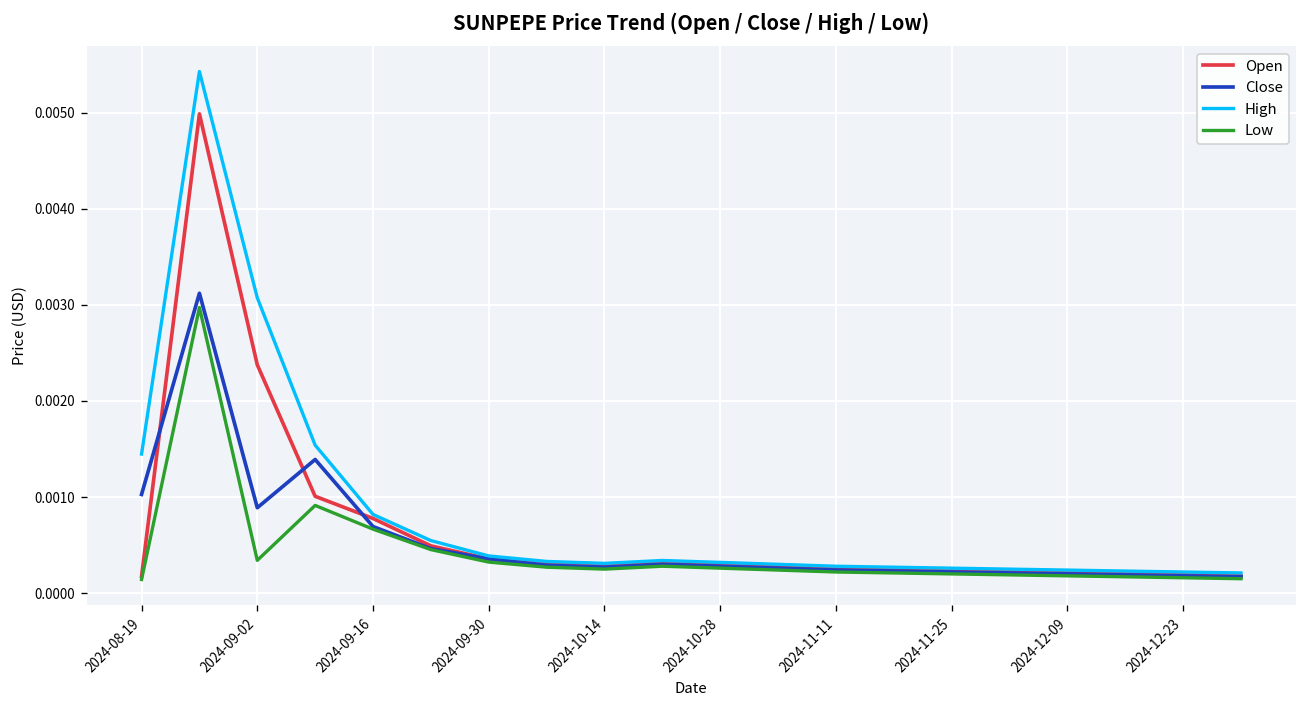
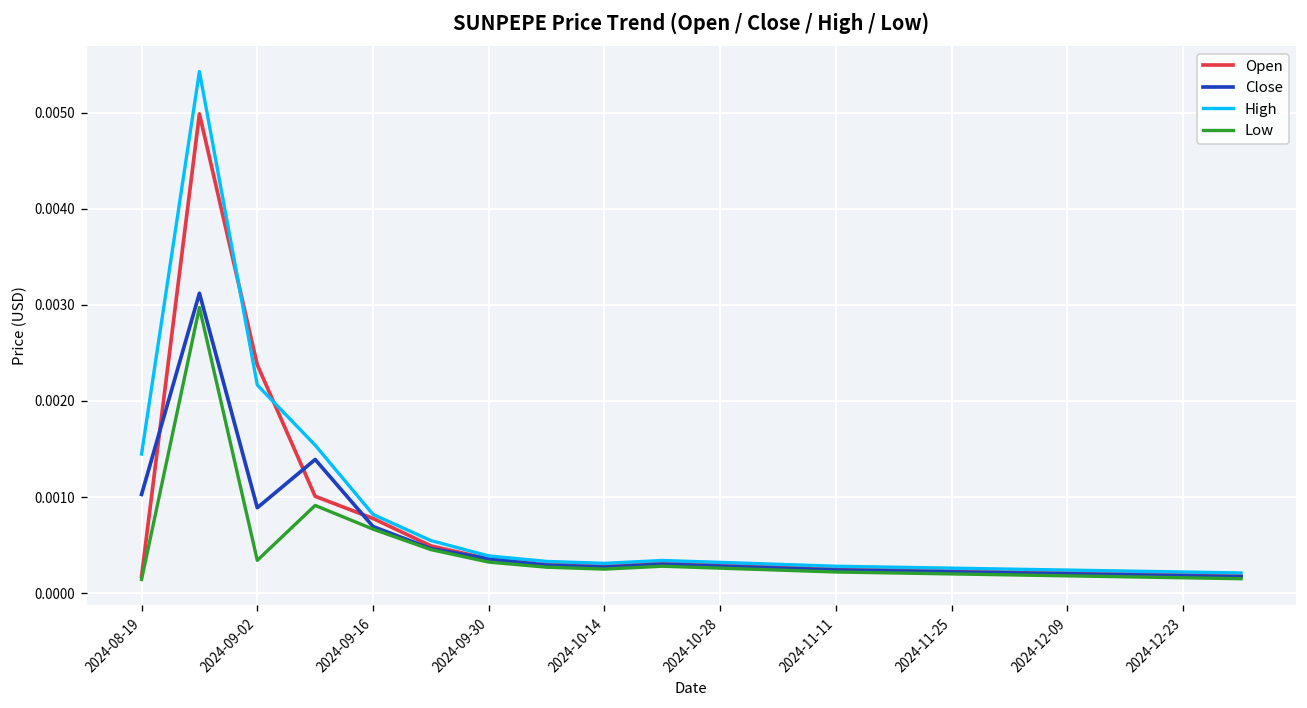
  {
    "Open": {
      "2024-09-02": 0.0024,
      "2024-09-16": 0.0008
    },
    "Close": {
      "2024-08-19": 0.0010,
      "2024-09-02": 0.0009
    },
    "High": {
      "2024-08-19": 0.0014,
-     "2024-09-02": 0.0031,
+     "2024-09-02": 0.0022,
      "2024-09-16": 0.0008
    },
    "Low": {
      "2024-09-02": 0.0003,
      "2024-09-30": 0.0003
    }
  }
